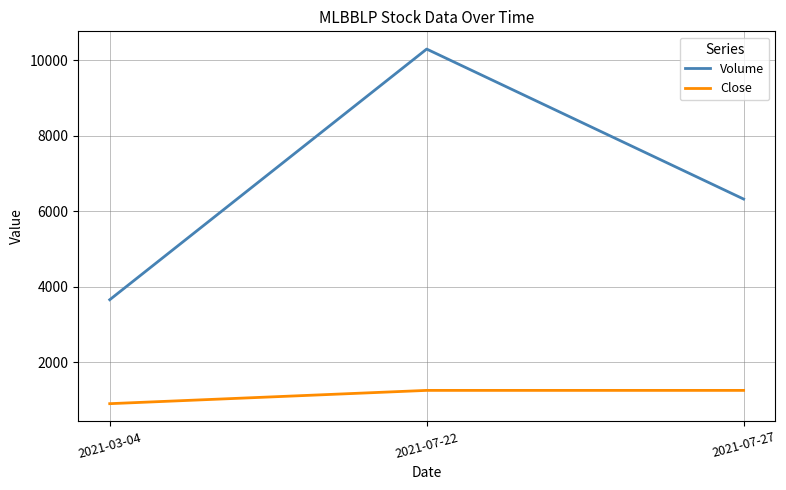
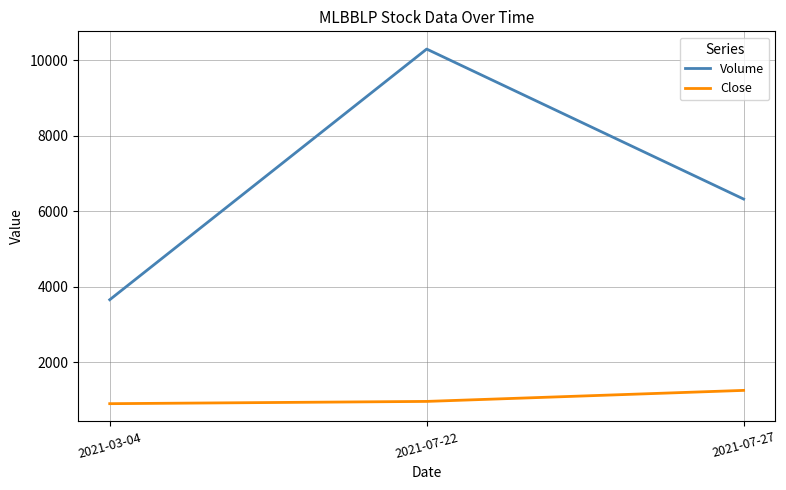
  {
    "Volume": {
      "2021-03-04": 3700,
      "2021-07-22": 10300,
      "2021-07-27": 6300
    },
    "Close": {
      "2021-03-04": 900,
-     "2021-07-22": 1300,
+     "2021-07-22": 1000,
      "2021-07-27": 1300
    }
  }
